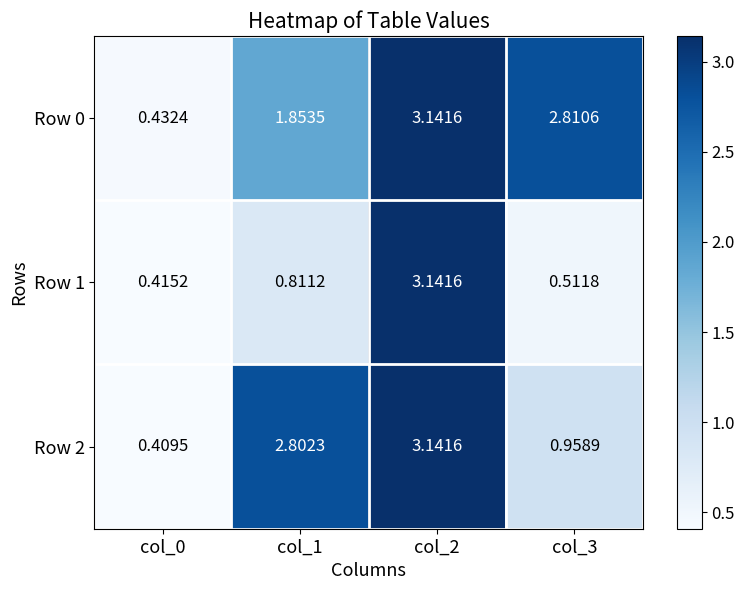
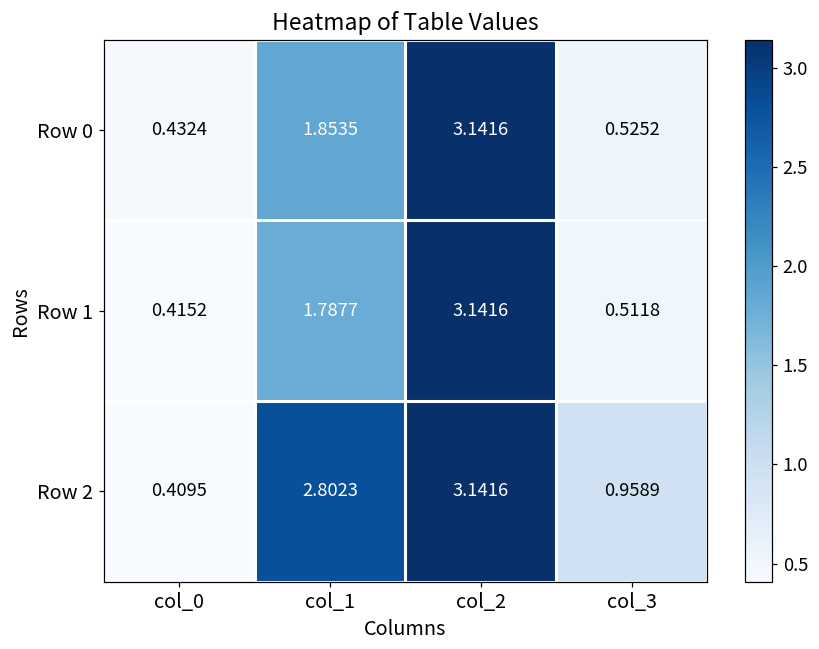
  {
    "Row 0": {
      "col_0": 0.4324,
      "col_1": 1.8535,
      "col_2": 3.1416,
-     "col_3": 2.8106
+     "col_3": 0.5252
    },
    "Row 1": {
      "col_0": 0.4152,
-     "col_1": 0.8112,
+     "col_1": 1.7877,
      "col_2": 3.1416,
      "col_3": 0.5118
    },
    "Row 2": {
      "col_0": 0.4095,
      "col_1": 2.8023,
      "col_2": 3.1416,
      "col_3": 0.9589
    }
  }
